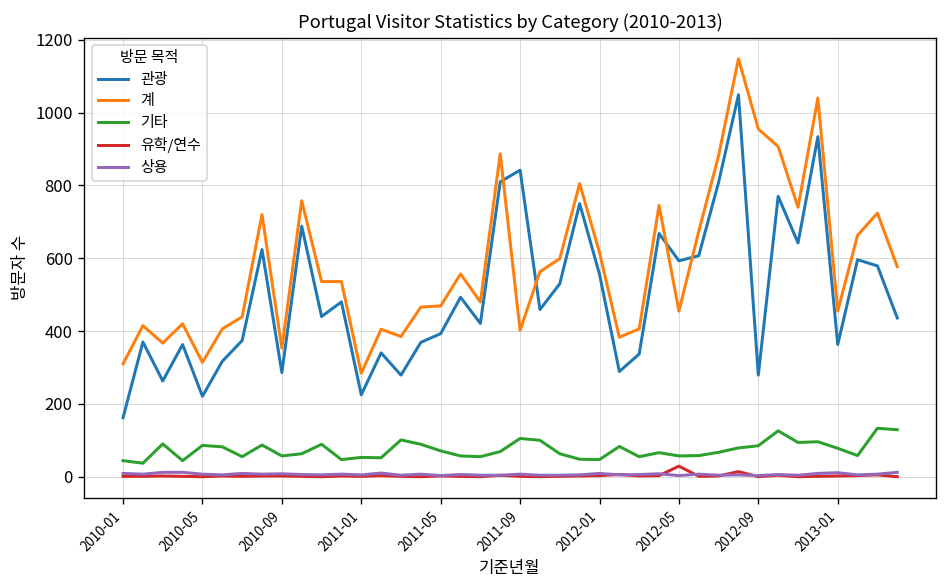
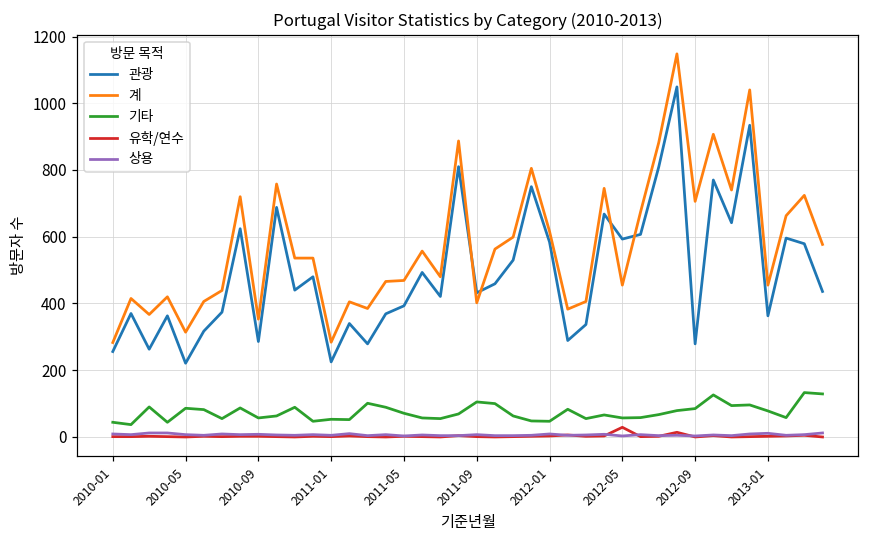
  {
    "관광": {
-     "2010-01": 160,
+     "2010-01": 260,
      "2010-05": 220,
      "2010-09": 290,
      "2011-01": 230,
      "2011-05": 390,
-     "2011-09": 840,
-     "2012-01": 560,
+     "2011-09": 430,
+     "2012-01": 580,
      "2012-05": 590,
      "2012-09": 280,
      "2013-01": 360
    },
    "계": {
-     "2010-01": 310,
+     "2010-01": 280,
      "2010-05": 310,
      "2010-09": 350,
      "2011-01": 280,
      "2011-05": 470,
      "2011-09": 400,
      "2012-01": 620,
      "2012-05": 460,
-     "2012-09": 960,
+     "2012-09": 710,
      "2013-01": 460
    },
    "기타": {
      "2010-01": 40,
      "2010-05": 90,
      "2010-09": 60,
      "2011-01": 50,
      "2011-05": 70,
      "2011-09": 110,
      "2012-01": 50,
      "2012-05": 60,
      "2012-09": 90,
      "2013-01": 80
    },
    "유학/연수": {
      "2012-05": 30,
      "2013-01": 0
    },
    "상용": {
      "2012-05": 0,
      "2013-01": 10
    }
  }
